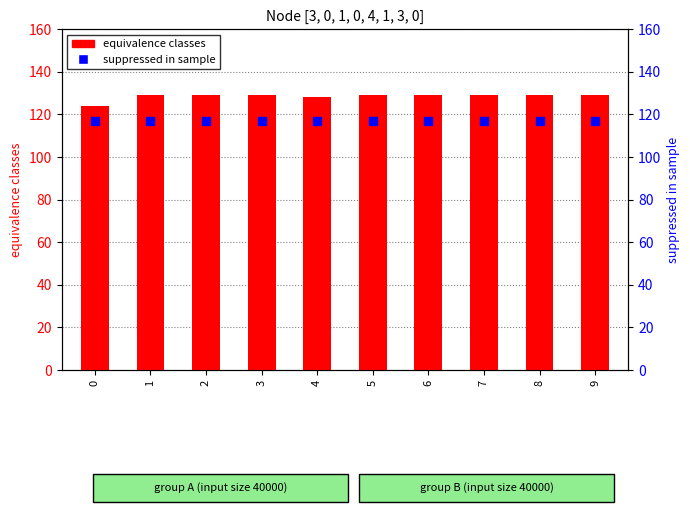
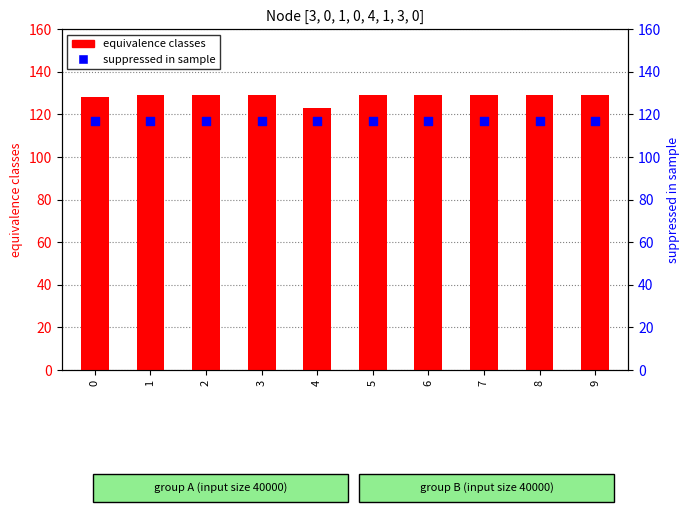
  {
    "equivalence classes": {
-     "0": 124,
+     "0": 128,
      "1": 129,
      "2": 129,
      "3": 129,
-     "4": 128,
+     "4": 123,
      "5": 129,
      "6": 129,
      "7": 129,
      "8": 129,
      "9": 129
    }
  }
